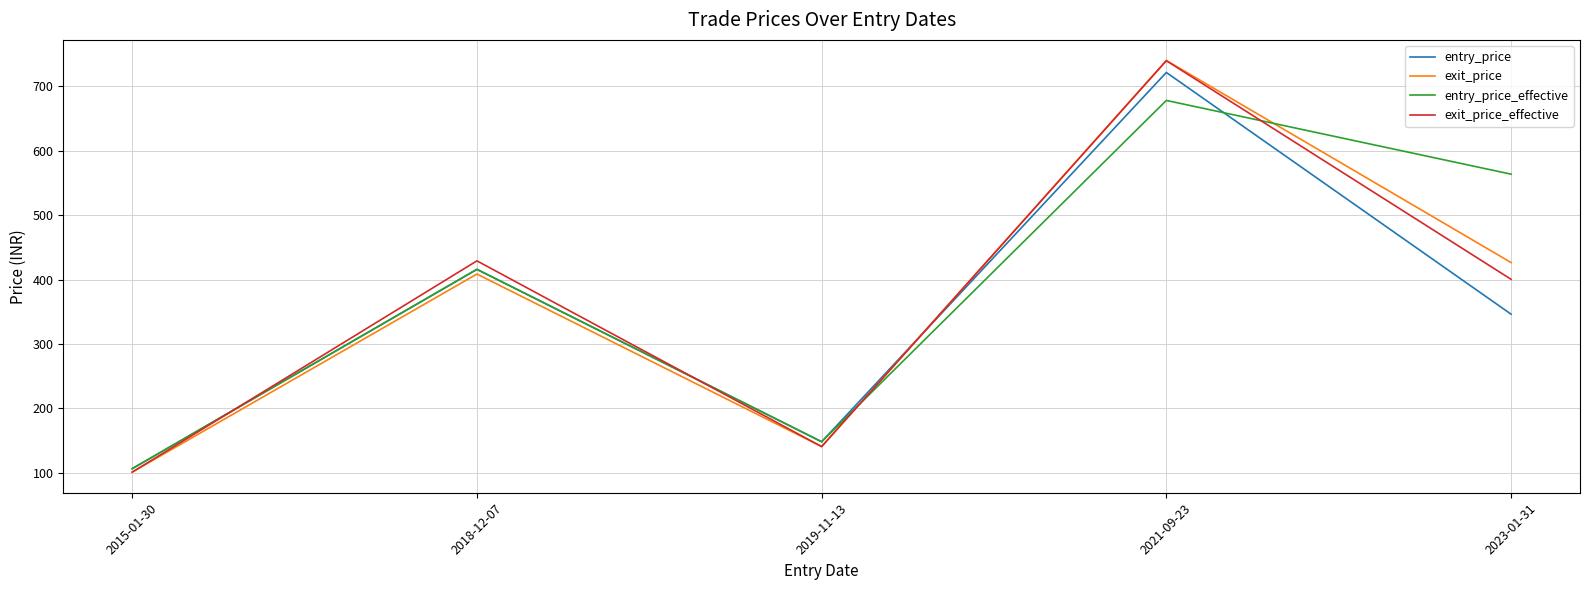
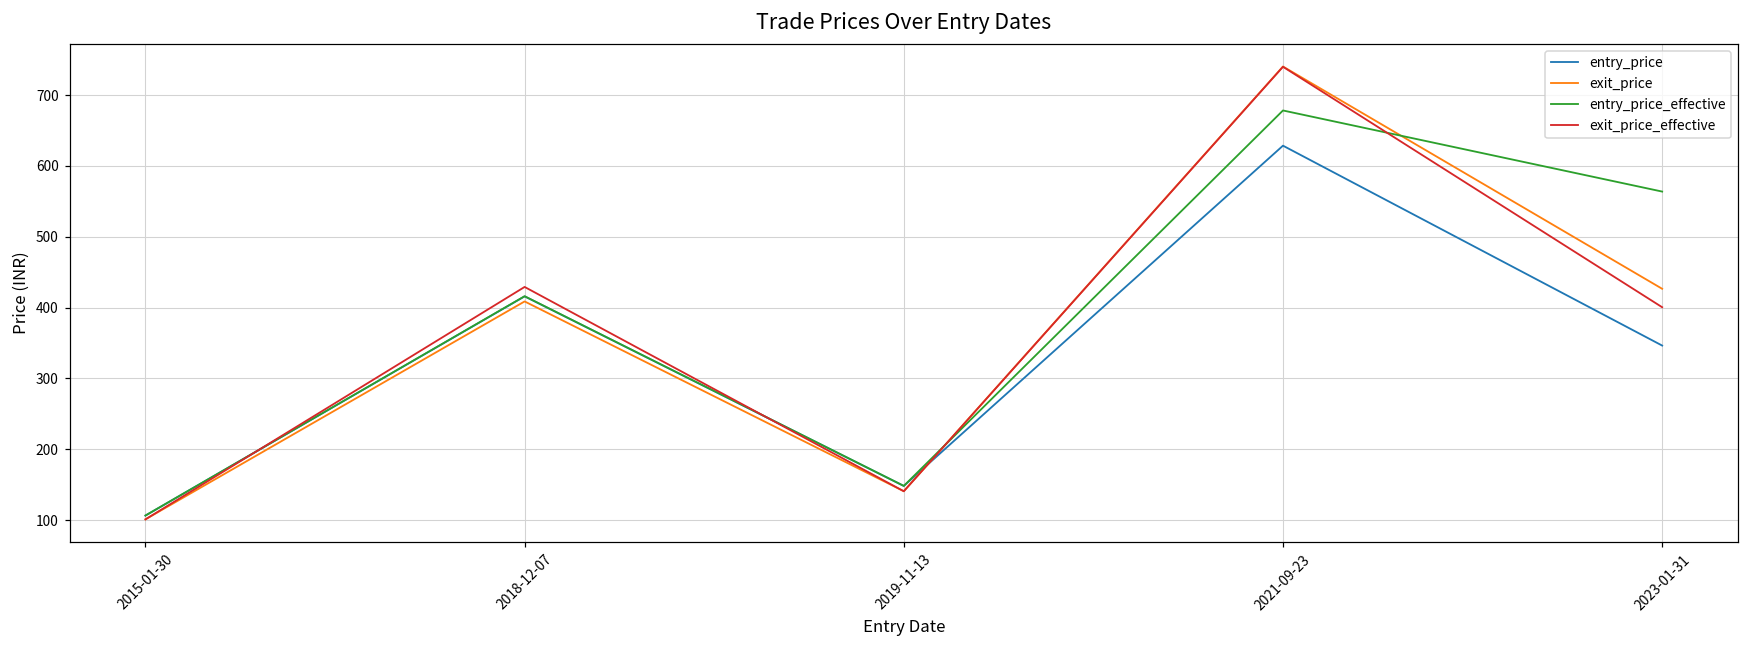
  {
    "entry_price": {
-     "2021-09-23": 720,
+     "2021-09-23": 630,
      "2023-01-31": 350
    },
    "exit_price": {
      "2018-12-07": 410,
      "2023-01-31": 430
    },
    "entry_price_effective": {
      "2021-09-23": 680,
      "2023-01-31": 560
    },
    "exit_price_effective": {
      "2018-12-07": 430,
      "2023-01-31": 400
    }
  }
